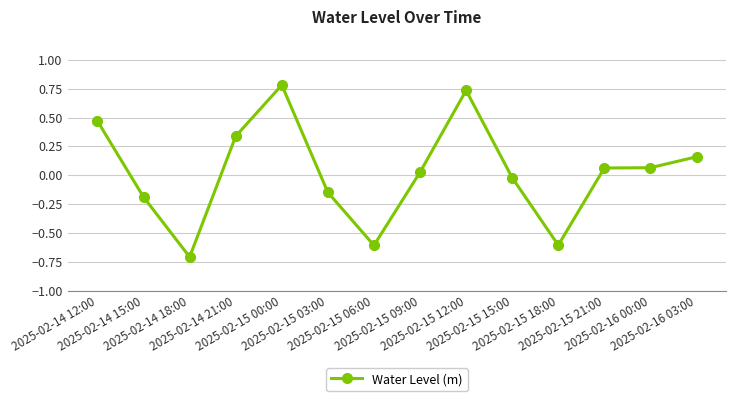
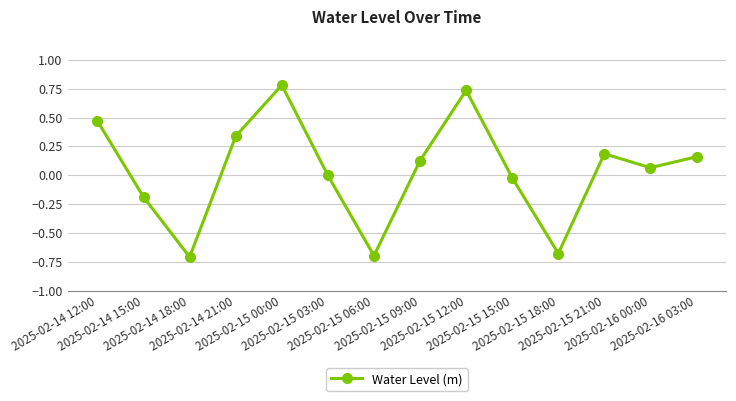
  {
    "2025-02-14 12:00": 0.47,
    "2025-02-14 15:00": -0.19,
    "2025-02-14 18:00": -0.71,
    "2025-02-14 21:00": 0.34,
    "2025-02-15 00:00": 0.78,
-   "2025-02-15 03:00": -0.15,
-   "2025-02-15 06:00": -0.61,
-   "2025-02-15 09:00": 0.03,
+   "2025-02-15 03:00": 0.00,
+   "2025-02-15 06:00": -0.70,
+   "2025-02-15 09:00": 0.13,
    "2025-02-15 12:00": 0.74,
    "2025-02-15 15:00": -0.02,
-   "2025-02-15 18:00": -0.61,
-   "2025-02-15 21:00": 0.06,
+   "2025-02-15 18:00": -0.68,
+   "2025-02-15 21:00": 0.19,
    "2025-02-16 00:00": 0.07,
    "2025-02-16 03:00": 0.16
  }
